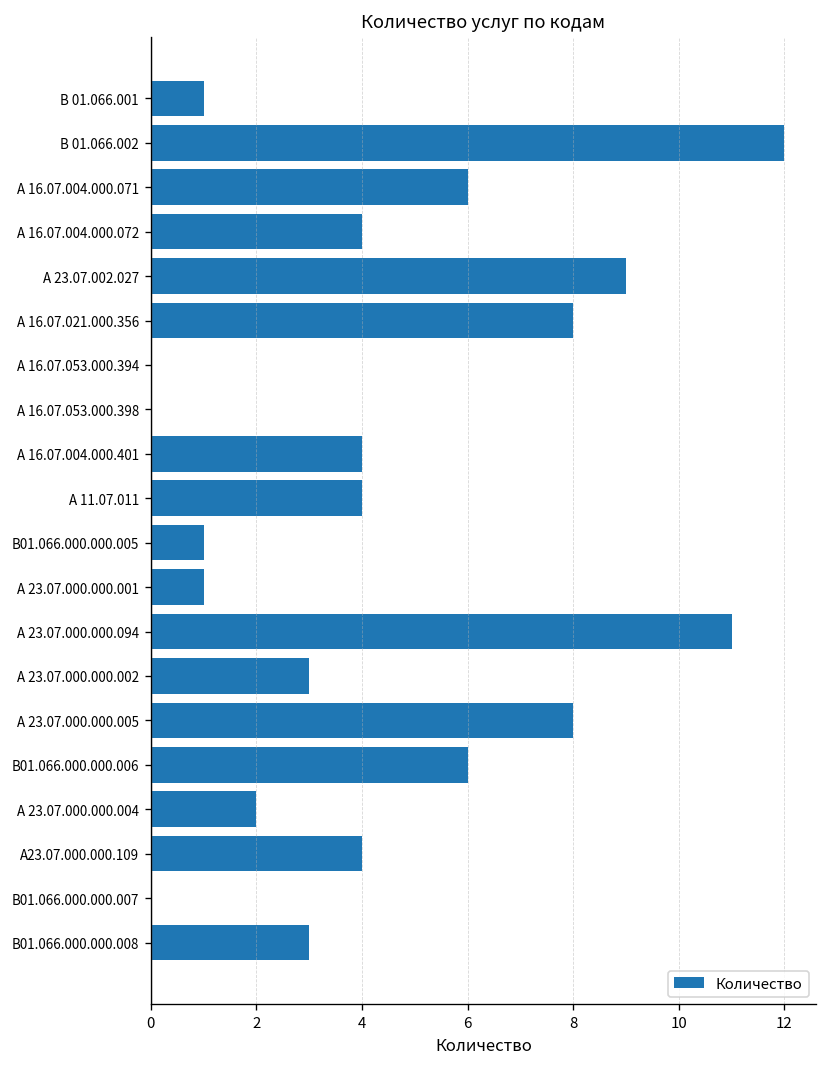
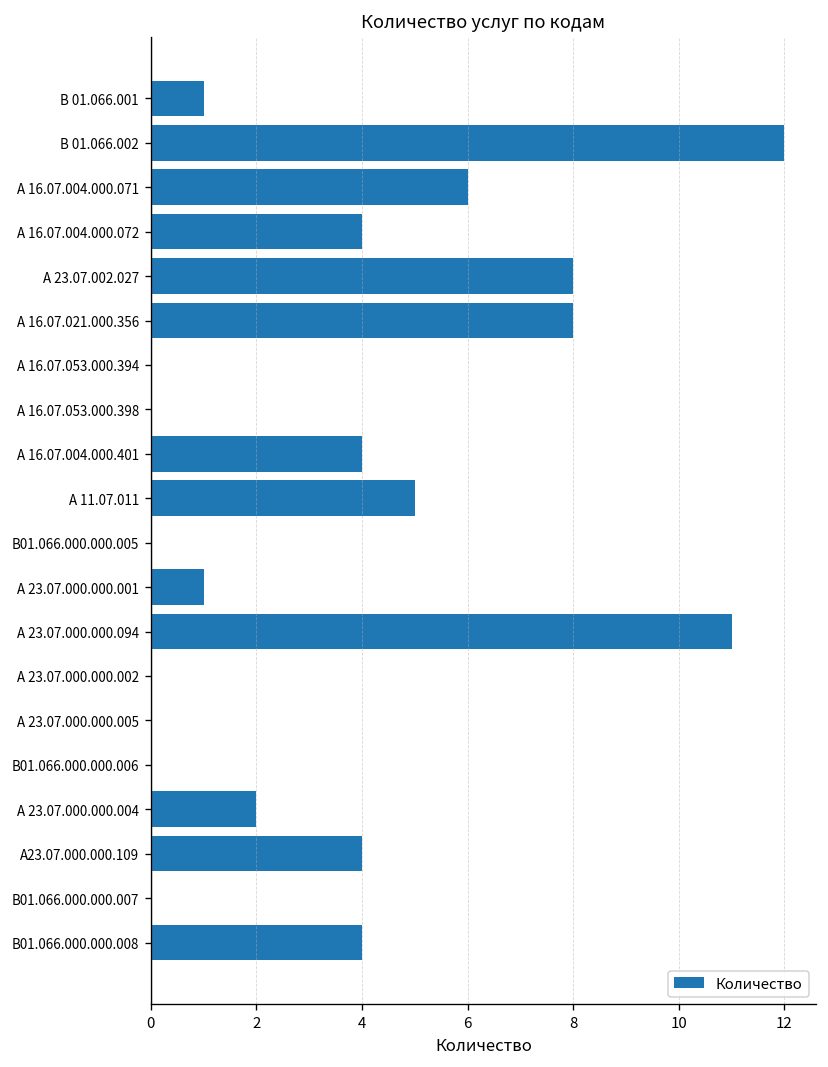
  {
    "В 01.066.001": 1,
    "В 01.066.002": 12,
    "А 16.07.004.000.071": 6,
    "А 16.07.004.000.072": 4,
-   "А 23.07.002.027": 9,
+   "А 23.07.002.027": 8,
    "А 16.07.021.000.356": 8,
    "А 16.07.053.000.394": 0,
    "А 16.07.053.000.398": 0,
    "А 16.07.004.000.401": 4,
-   "А 11.07.011": 4,
-   "В01.066.000.000.005": 1,
+   "А 11.07.011": 5,
+   "В01.066.000.000.005": 0,
    "А 23.07.000.000.001": 1,
    "А 23.07.000.000.094": 11,
-   "А 23.07.000.000.002": 3,
-   "А 23.07.000.000.005": 8,
-   "В01.066.000.000.006": 6,
+   "А 23.07.000.000.002": 0,
+   "А 23.07.000.000.005": 0,
+   "В01.066.000.000.006": 0,
    "А 23.07.000.000.004": 2,
    "А23.07.000.000.109": 4,
    "В01.066.000.000.007": 0,
-   "В01.066.000.000.008": 3
+   "В01.066.000.000.008": 4
  }
